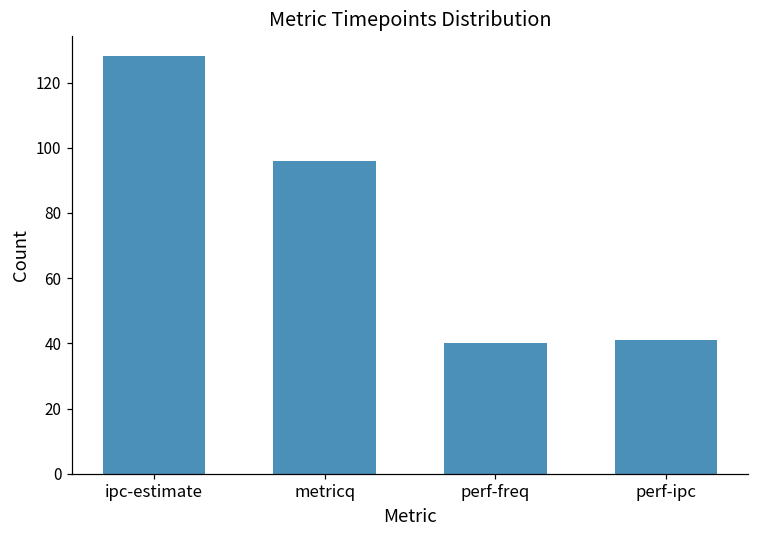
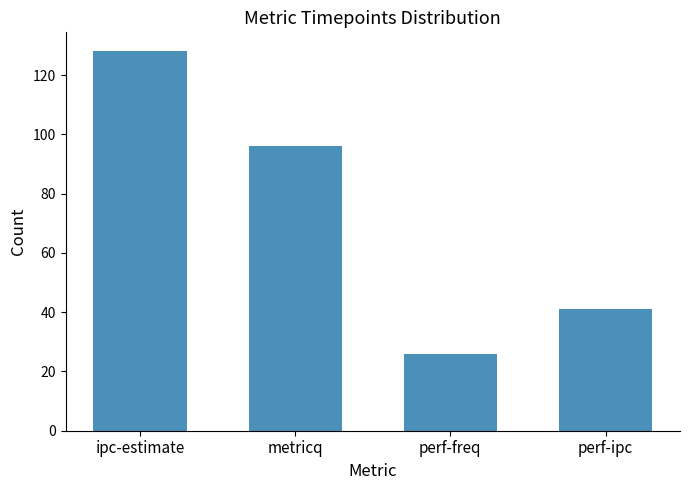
  {
    "ipc-estimate": 128,
    "metricq": 96,
-   "perf-freq": 40,
+   "perf-freq": 26,
    "perf-ipc": 41
  }
